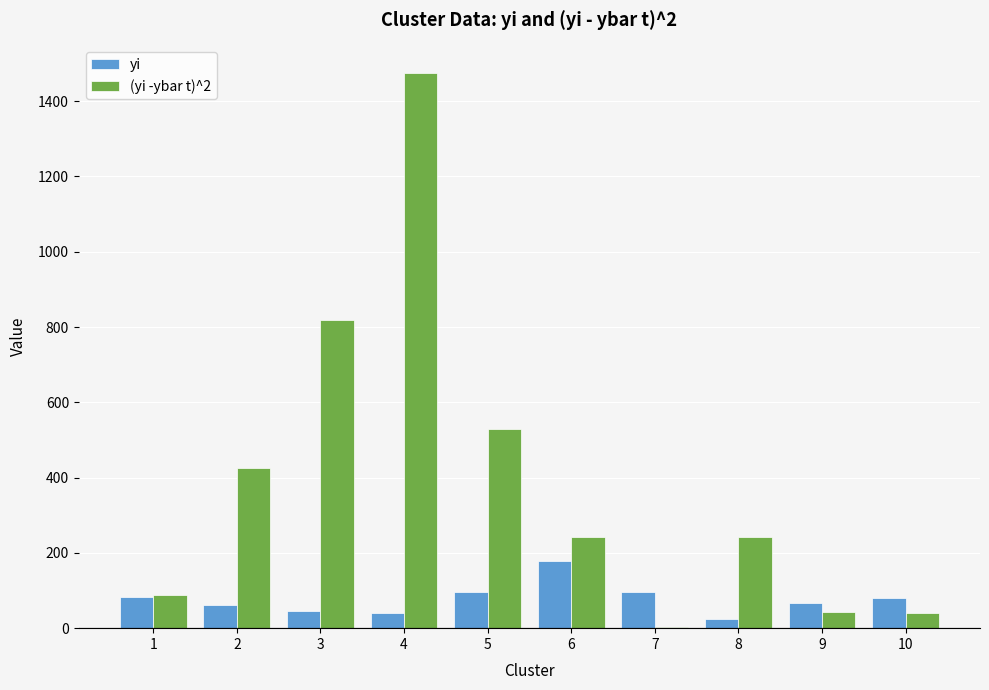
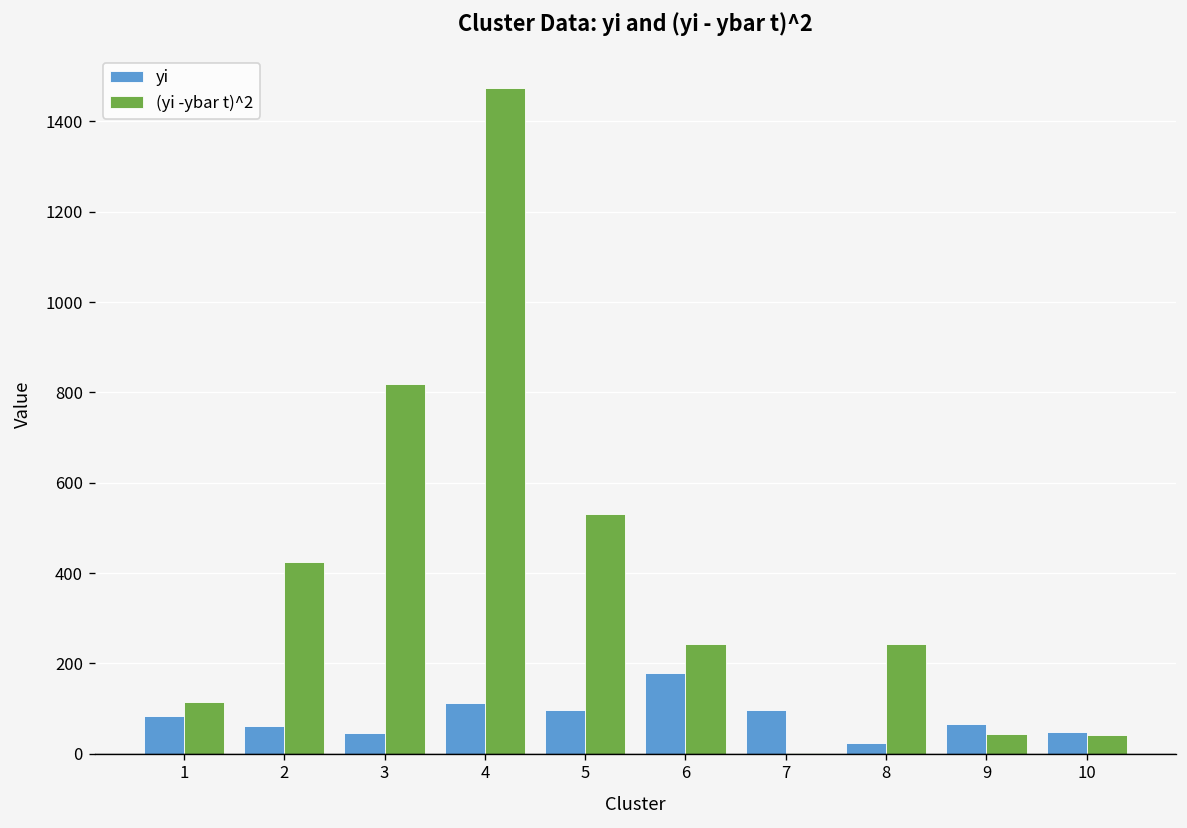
  {
    "yi": {
      "1": 80,
      "2": 60,
      "3": 50,
-     "4": 40,
+     "4": 110,
      "5": 100,
      "6": 180,
      "7": 100,
      "8": 20,
      "9": 70,
-     "10": 80
+     "10": 50
    },
    "(yi -ybar t)^2": {
-     "1": 90,
+     "1": 110,
      "2": 420,
      "3": 820,
      "4": 1470,
      "5": 530,
      "6": 240,
      "8": 240,
      "9": 40,
      "10": 40
    }
  }
